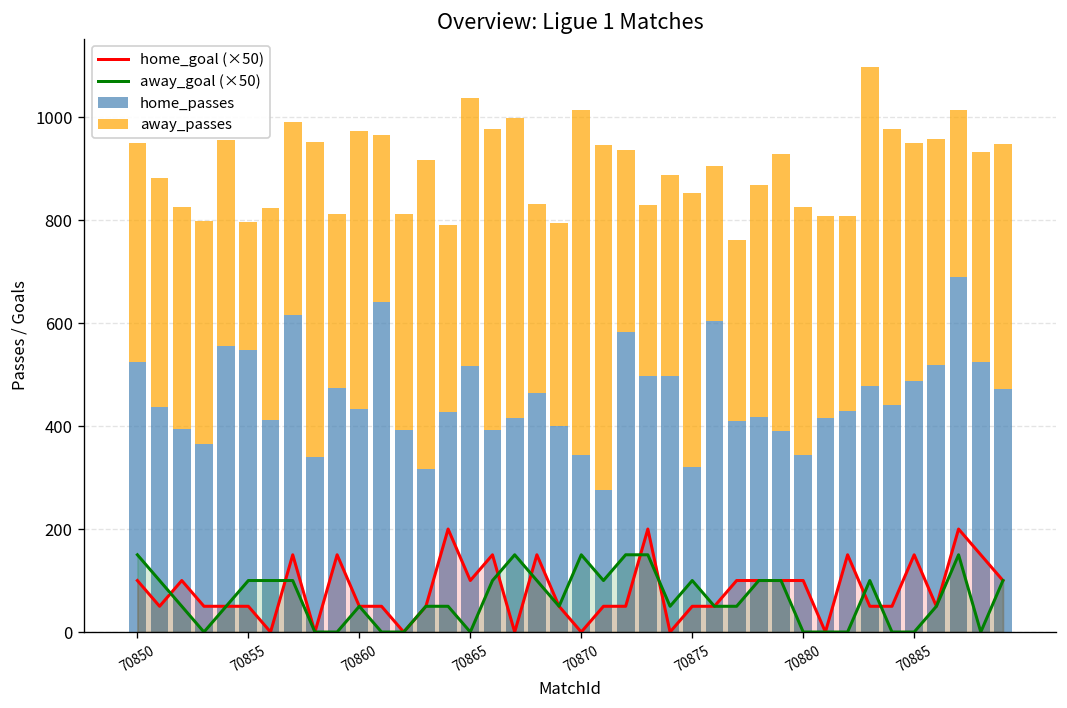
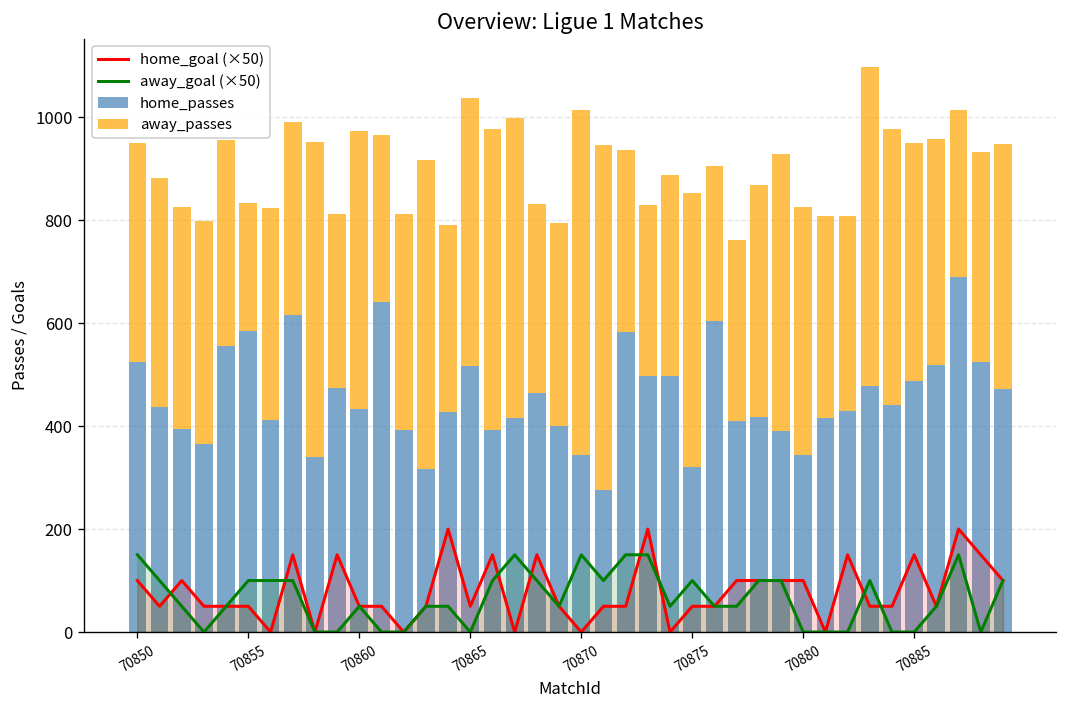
  {
    "home_goal (×50)": {
      "70850": 100,
      "70855": 50,
-     "70865": 100,
+     "70865": 50,
      "70870": 0,
      "70875": 50,
      "70880": 100,
      "70885": 150
    },
    "home_passes": {
      "70850": 520,
-     "70855": 550,
+     "70855": 580,
      "70860": 430,
      "70865": 520,
      "70870": 340,
      "70875": 320,
      "70880": 340,
      "70885": 490
    },
    "away_goal (×50)": {
      "70850": 150,
      "70855": 100,
      "70865": 0,
      "70870": 150,
      "70875": 100,
      "70880": 0,
      "70885": 0
    },
    "away_passes": {
      "70855": 250,
      "70860": 540,
      "70865": 520,
      "70870": 670,
      "70875": 530,
      "70880": 480,
      "70885": 460
    }
  }
